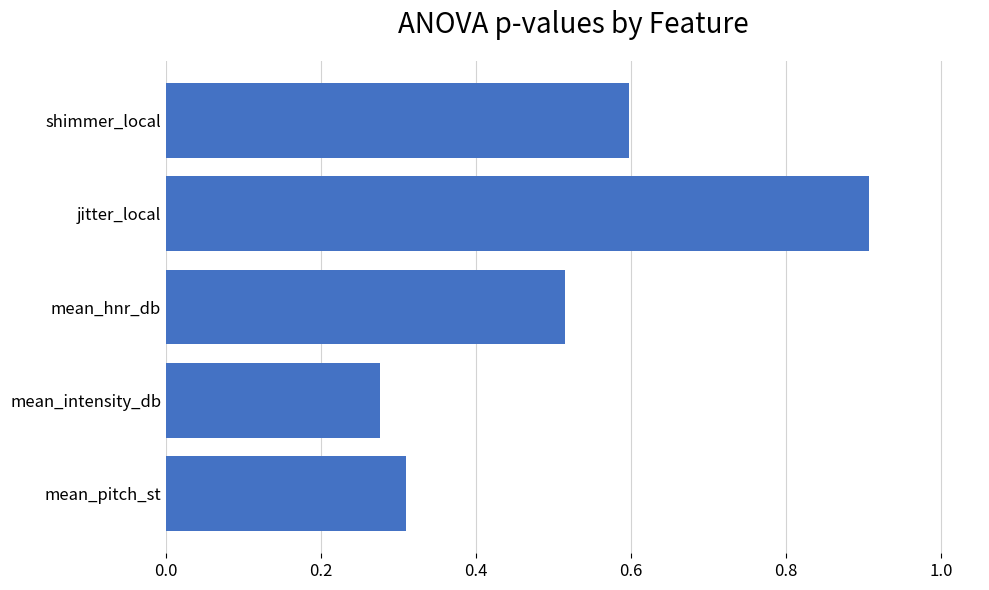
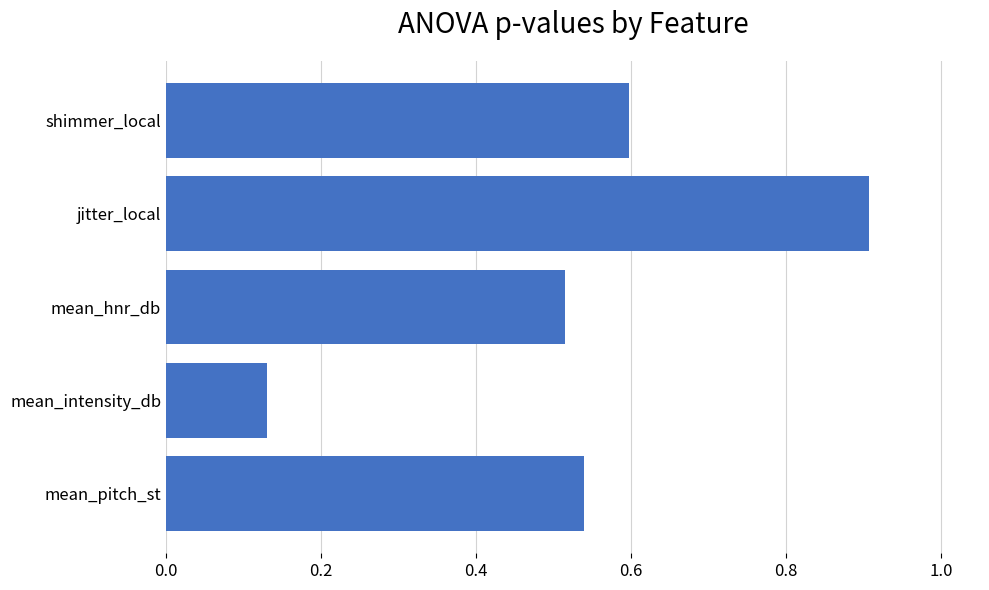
  {
    "shimmer_local": 0.60,
    "jitter_local": 0.91,
    "mean_hnr_db": 0.51,
-   "mean_intensity_db": 0.28,
-   "mean_pitch_st": 0.31
+   "mean_intensity_db": 0.13,
+   "mean_pitch_st": 0.54
  }
